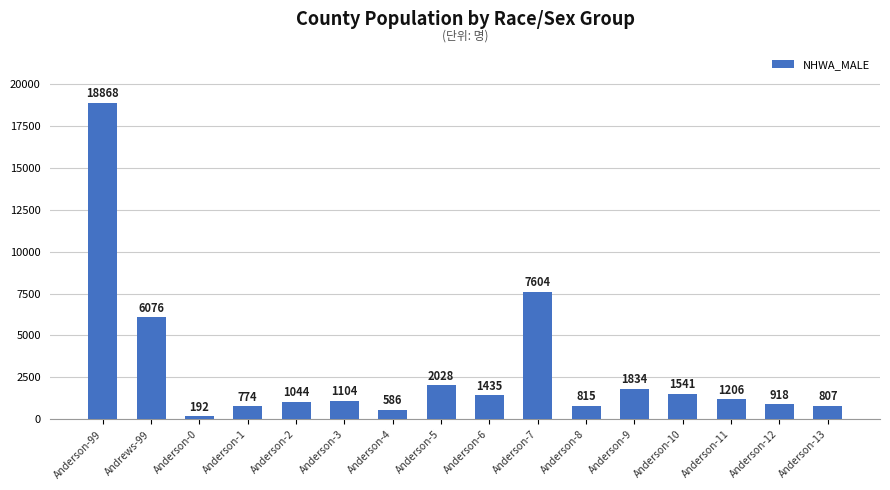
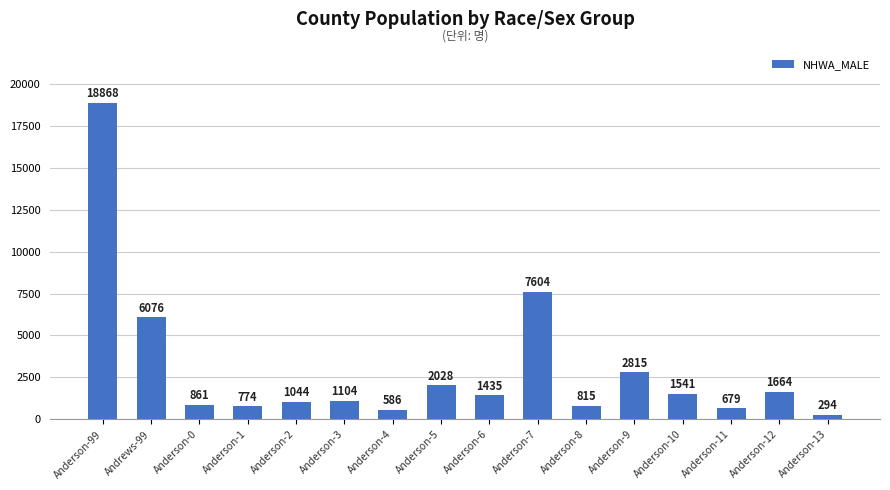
  {
    "Anderson-99": 18868,
    "Andrews-99": 6076,
-   "Anderson-0": 192,
+   "Anderson-0": 861,
    "Anderson-1": 774,
    "Anderson-2": 1044,
    "Anderson-3": 1104,
    "Anderson-4": 586,
    "Anderson-5": 2028,
    "Anderson-6": 1435,
    "Anderson-7": 7604,
    "Anderson-8": 815,
-   "Anderson-9": 1834,
+   "Anderson-9": 2815,
    "Anderson-10": 1541,
-   "Anderson-11": 1206,
-   "Anderson-12": 918,
-   "Anderson-13": 807
+   "Anderson-11": 679,
+   "Anderson-12": 1664,
+   "Anderson-13": 294
  }
